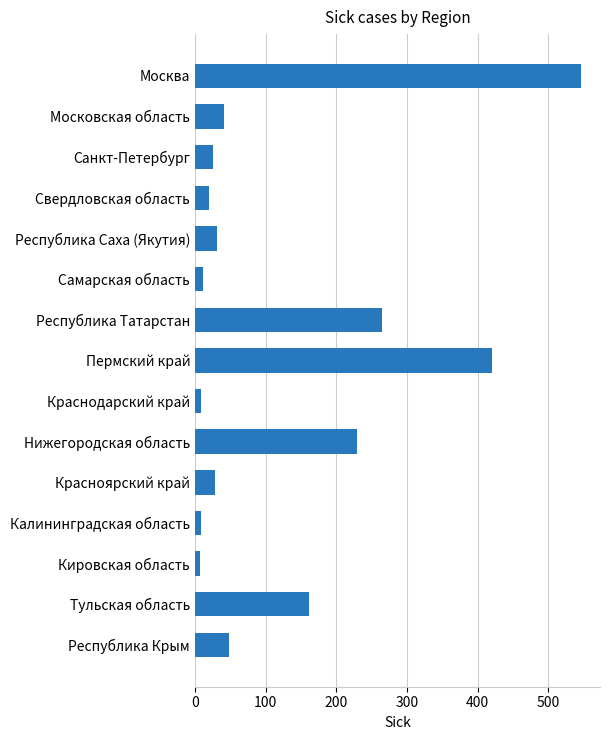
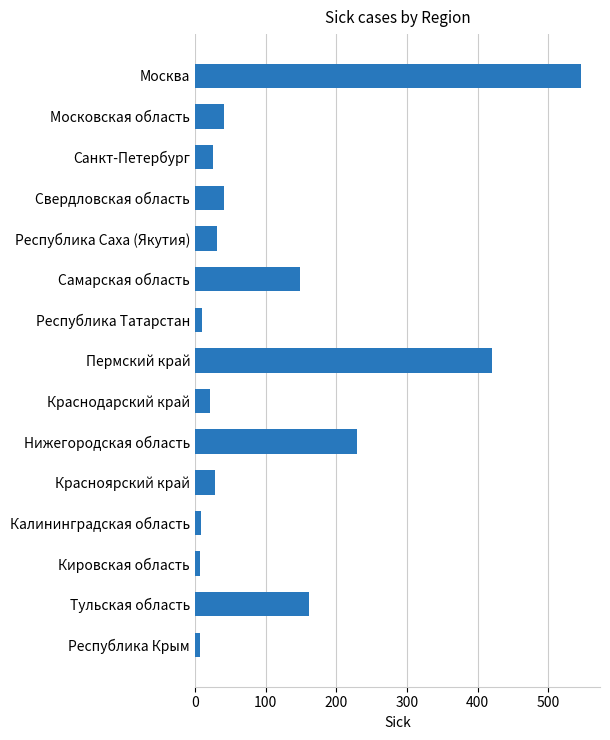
  {
    "Москва": 550,
    "Московская область": 40,
    "Санкт-Петербург": 30,
-   "Свердловская область": 20,
+   "Свердловская область": 40,
    "Республика Саха (Якутия)": 30,
-   "Самарская область": 10,
-   "Республика Татарстан": 270,
+   "Самарская область": 150,
+   "Республика Татарстан": 10,
    "Пермский край": 420,
-   "Краснодарский край": 10,
+   "Краснодарский край": 20,
    "Нижегородская область": 230,
    "Красноярский край": 30,
    "Калининградская область": 10,
    "Кировская область": 10,
    "Тульская область": 160,
-   "Республика Крым": 50
+   "Республика Крым": 10
  }
